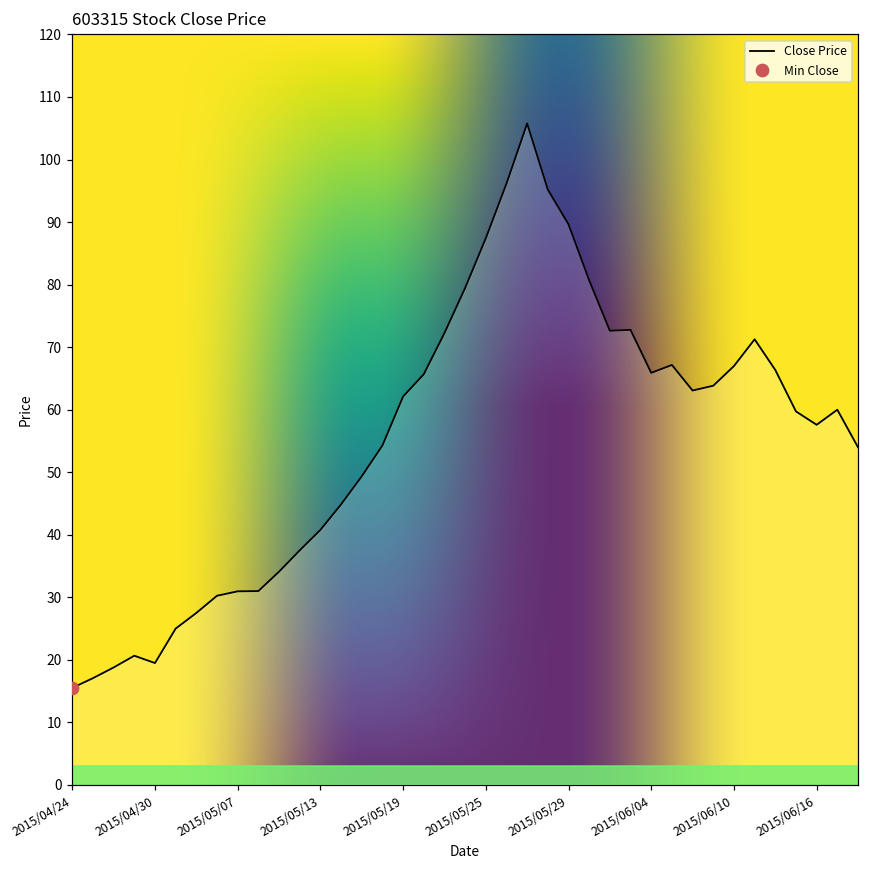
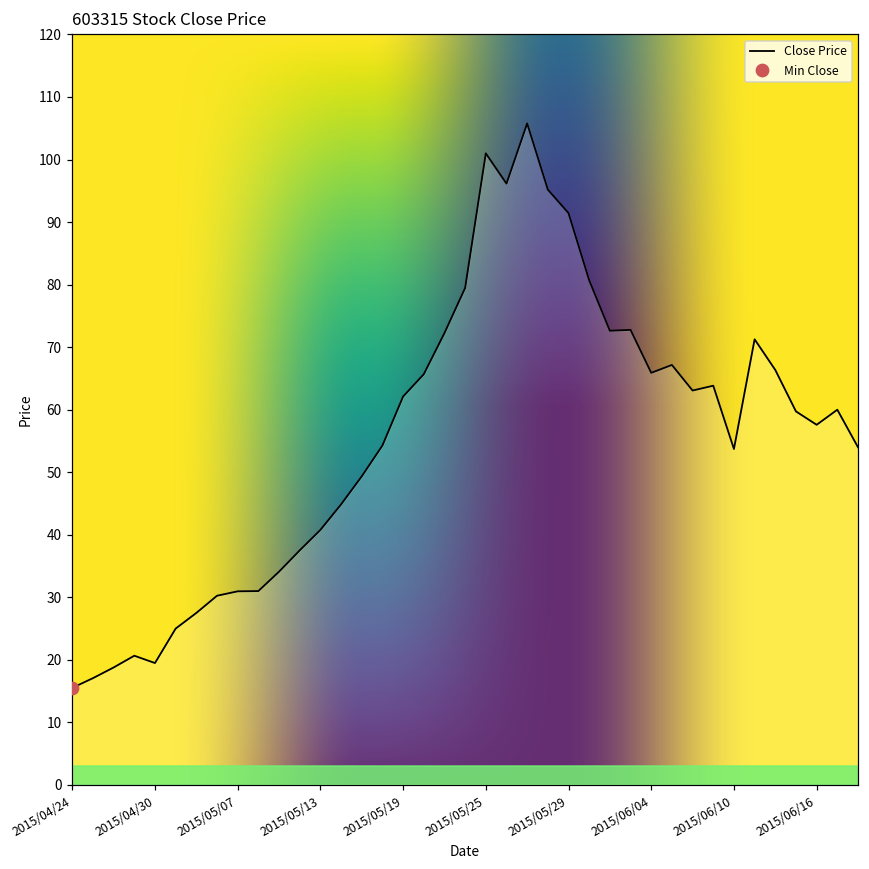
  {
    "Close Price": {
      "2015/04/30": 19,
      "2015/05/07": 31,
      "2015/05/13": 41,
      "2015/05/19": 62,
-     "2015/05/25": 87,
-     "2015/05/29": 90,
+     "2015/05/25": 101,
+     "2015/05/29": 91,
      "2015/06/04": 66,
-     "2015/06/10": 67,
+     "2015/06/10": 54,
      "2015/06/16": 58
    }
  }
